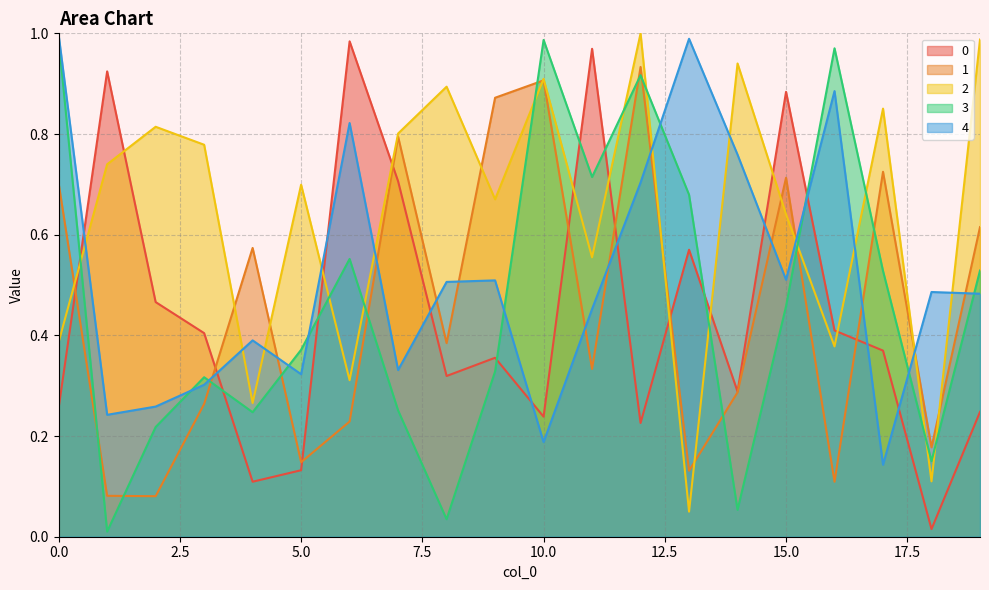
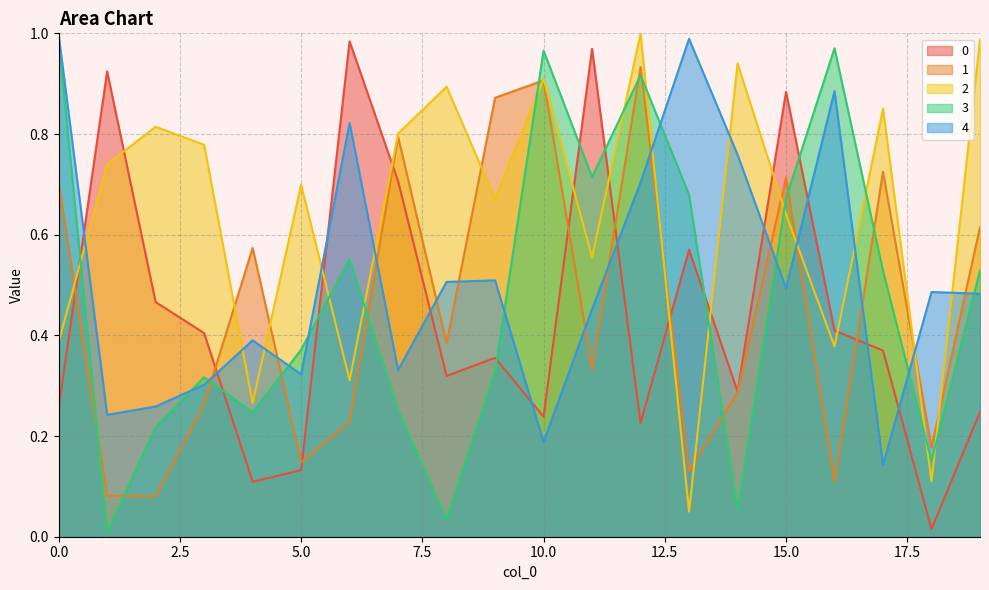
  {
    "3": {
      "0.0": 0.99,
      "5.0": 0.37,
-     "10.0": 0.99,
-     "15.0": 0.46
+     "10.0": 0.97,
+     "15.0": 0.67
    },
    "4": {
      "0.0": 1.00,
      "5.0": 0.32,
      "10.0": 0.19,
-     "15.0": 0.51
+     "15.0": 0.49
    }
  }
